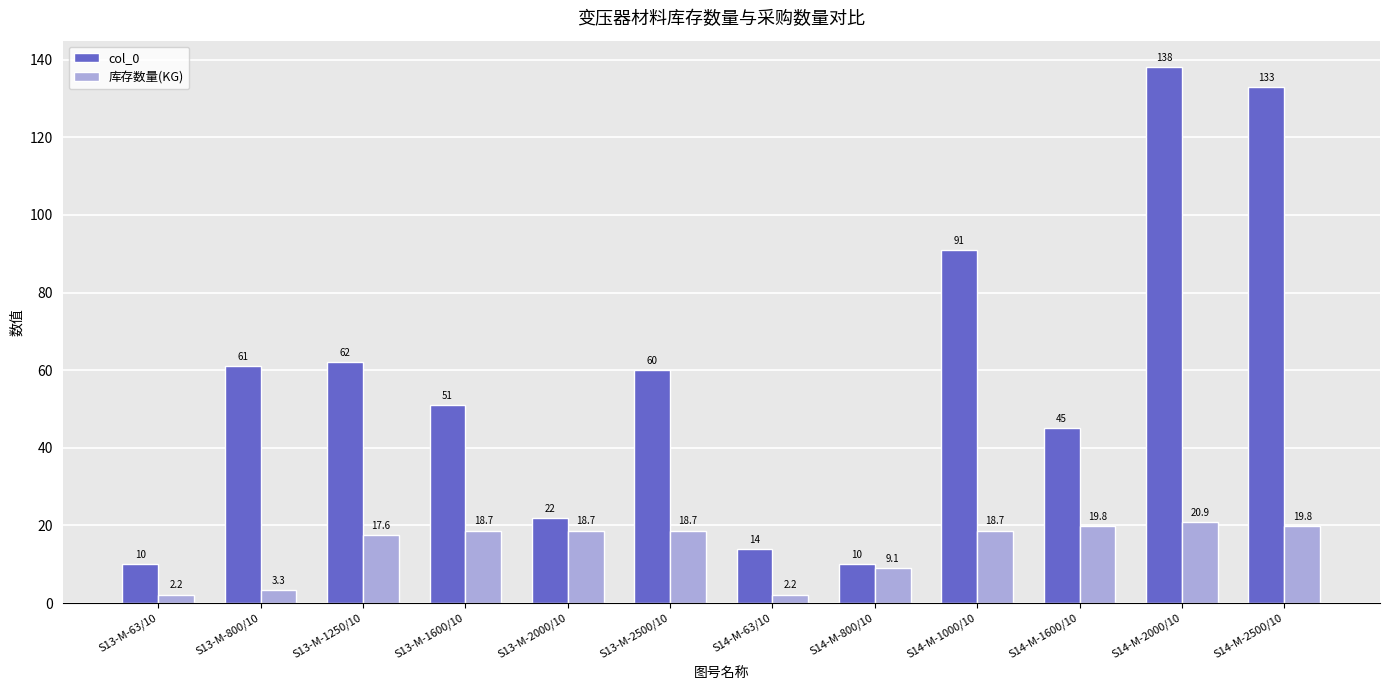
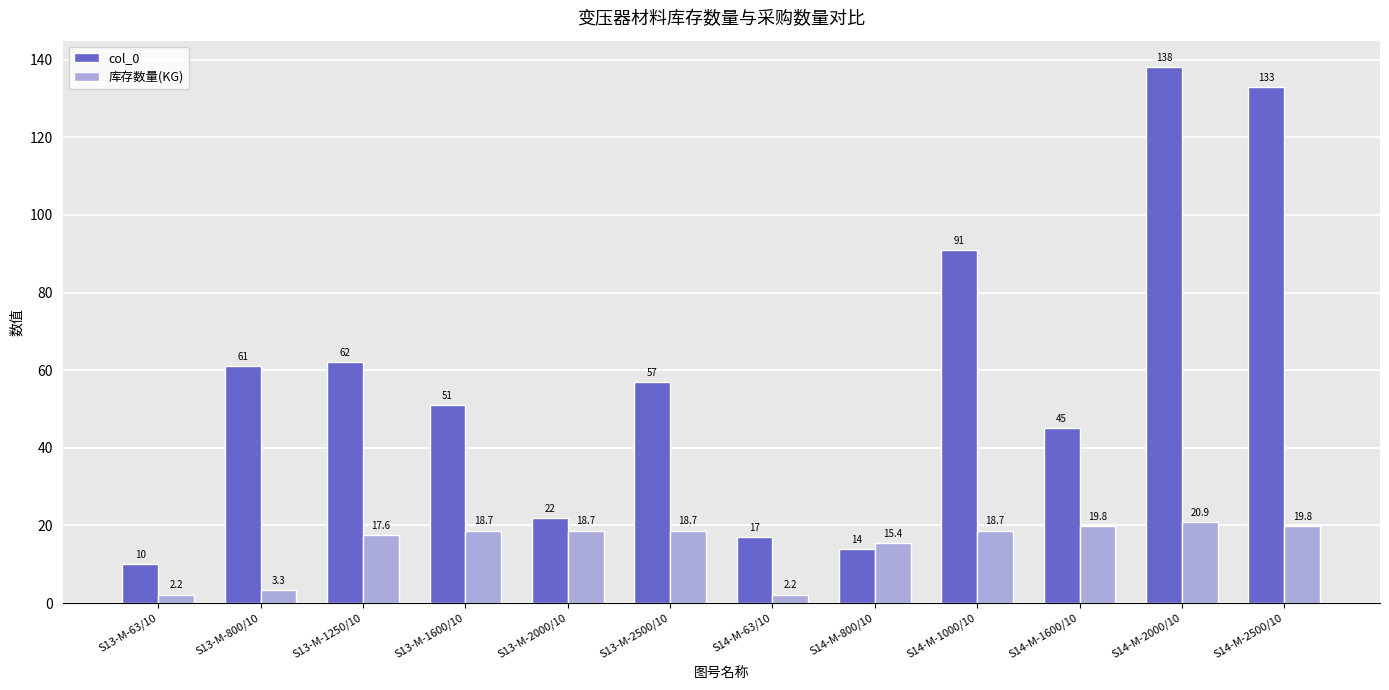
  {
    "col_0": {
      "S13-M-63/10": 10,
      "S13-M-800/10": 61,
      "S13-M-1250/10": 62,
      "S13-M-1600/10": 51,
      "S13-M-2000/10": 22,
-     "S13-M-2500/10": 60,
-     "S14-M-63/10": 14,
-     "S14-M-800/10": 10,
+     "S13-M-2500/10": 57,
+     "S14-M-63/10": 17,
+     "S14-M-800/10": 14,
      "S14-M-1000/10": 91,
      "S14-M-1600/10": 45,
      "S14-M-2000/10": 138,
      "S14-M-2500/10": 133
    },
    "库存数量(KG)": {
      "S13-M-63/10": 2.2,
      "S13-M-800/10": 3.3,
      "S13-M-1250/10": 17.6,
      "S13-M-1600/10": 18.7,
      "S13-M-2000/10": 18.7,
      "S13-M-2500/10": 18.7,
      "S14-M-63/10": 2.2,
-     "S14-M-800/10": 9.1,
+     "S14-M-800/10": 15.4,
      "S14-M-1000/10": 18.7,
      "S14-M-1600/10": 19.8,
      "S14-M-2000/10": 20.9,
      "S14-M-2500/10": 19.8
    }
  }
